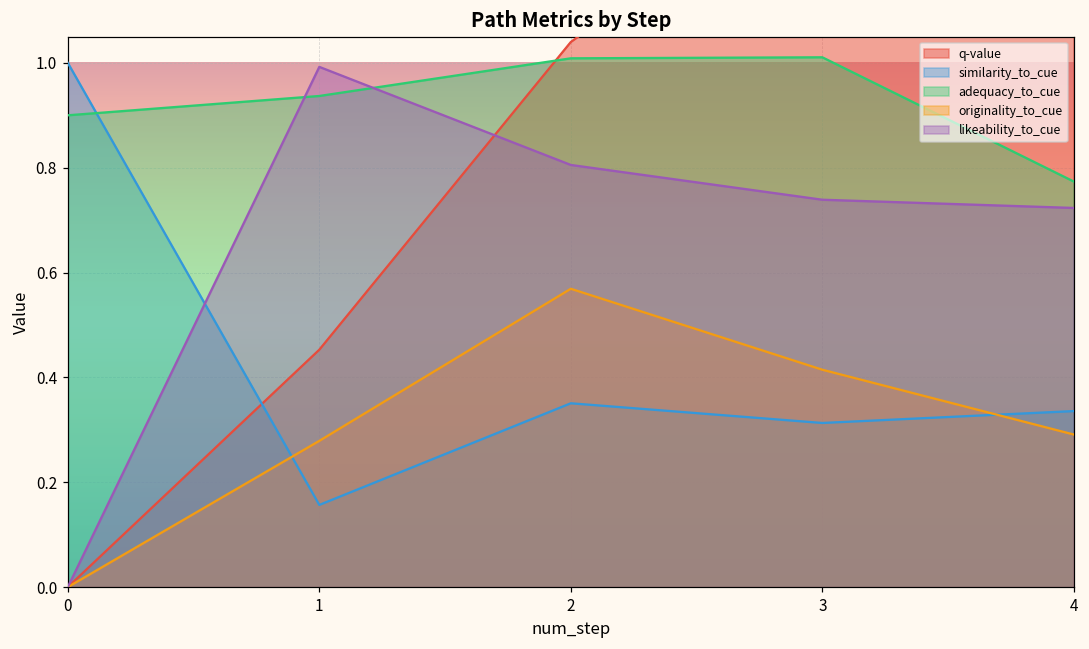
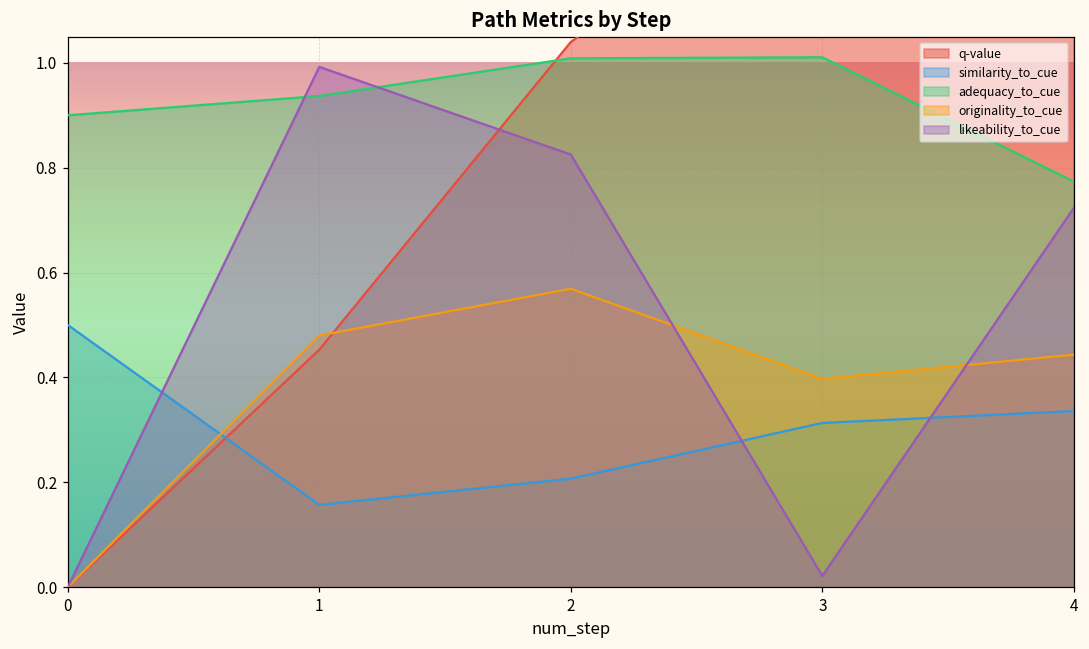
  {
    "q-value": {
      "1": 0.45,
      "2": 1.04
    },
    "similarity_to_cue": {
-     "0": 1.0,
+     "0": 0.5,
      "1": 0.16,
-     "2": 0.35,
+     "2": 0.21,
      "3": 0.31,
      "4": 0.34
    },
    "adequacy_to_cue": {
      "0": 0.90,
      "1": 0.94,
      "2": 1.01,
      "3": 1.01,
      "4": 0.77
    },
    "originality_to_cue": {
-     "1": 0.28,
+     "1": 0.48,
      "2": 0.57,
-     "3": 0.41,
-     "4": 0.29
+     "3": 0.40,
+     "4": 0.44
    },
    "likeability_to_cue": {
      "1": 0.99,
-     "2": 0.81,
-     "3": 0.74,
+     "2": 0.83,
+     "3": 0.02,
      "4": 0.72
    }
  }
